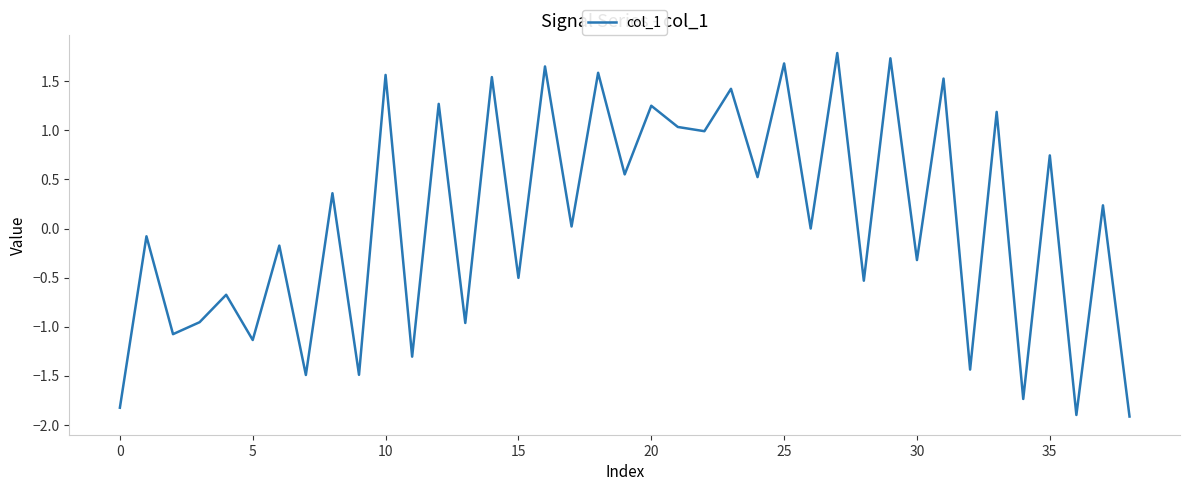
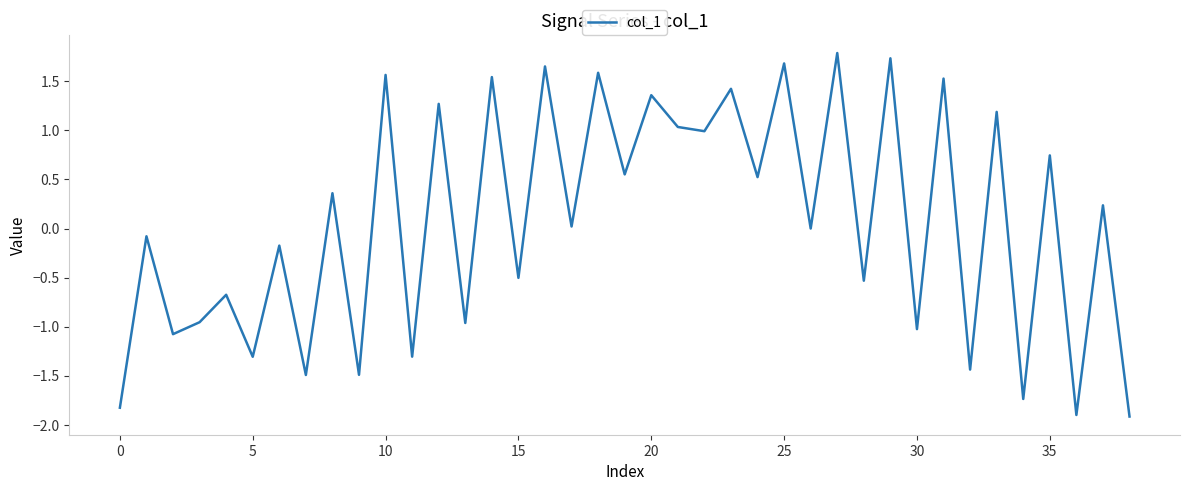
  {
    "0": -1.8,
-   "5": -1.1,
+   "5": -1.3,
    "10": 1.6,
    "15": -0.5,
-   "20": 1.3,
+   "20": 1.4,
    "25": 1.7,
-   "30": -0.3,
+   "30": -1.0,
    "35": 0.7
  }
